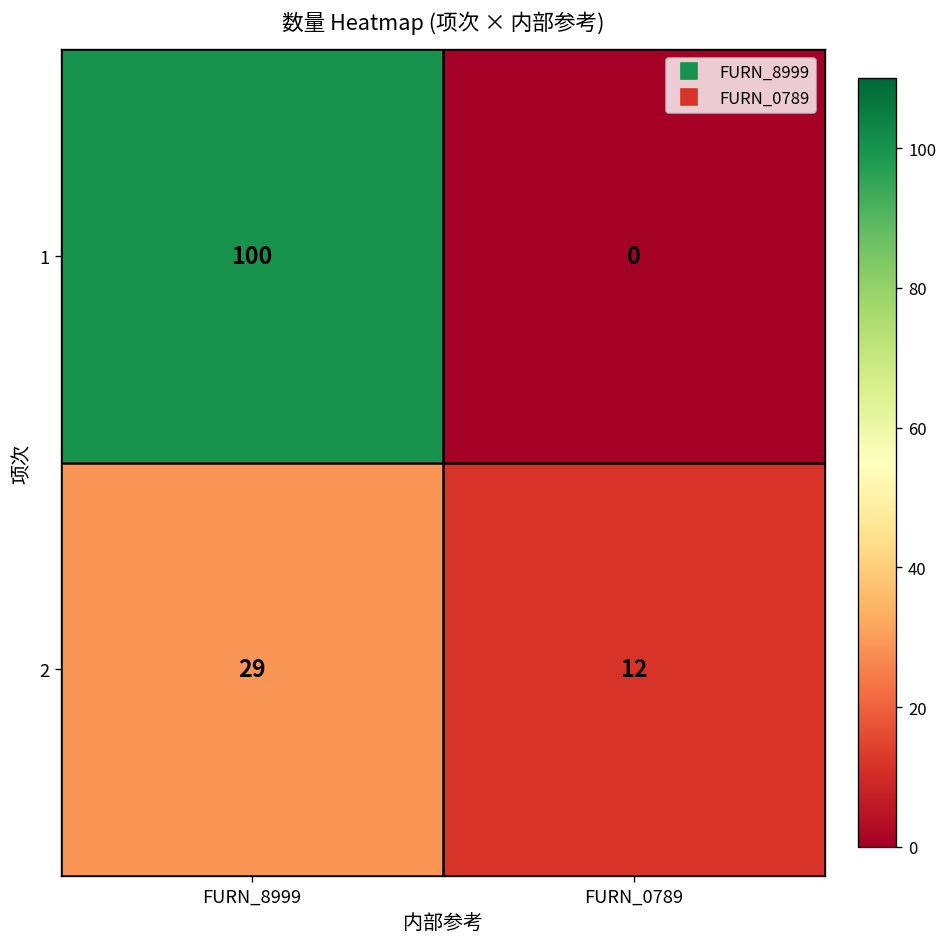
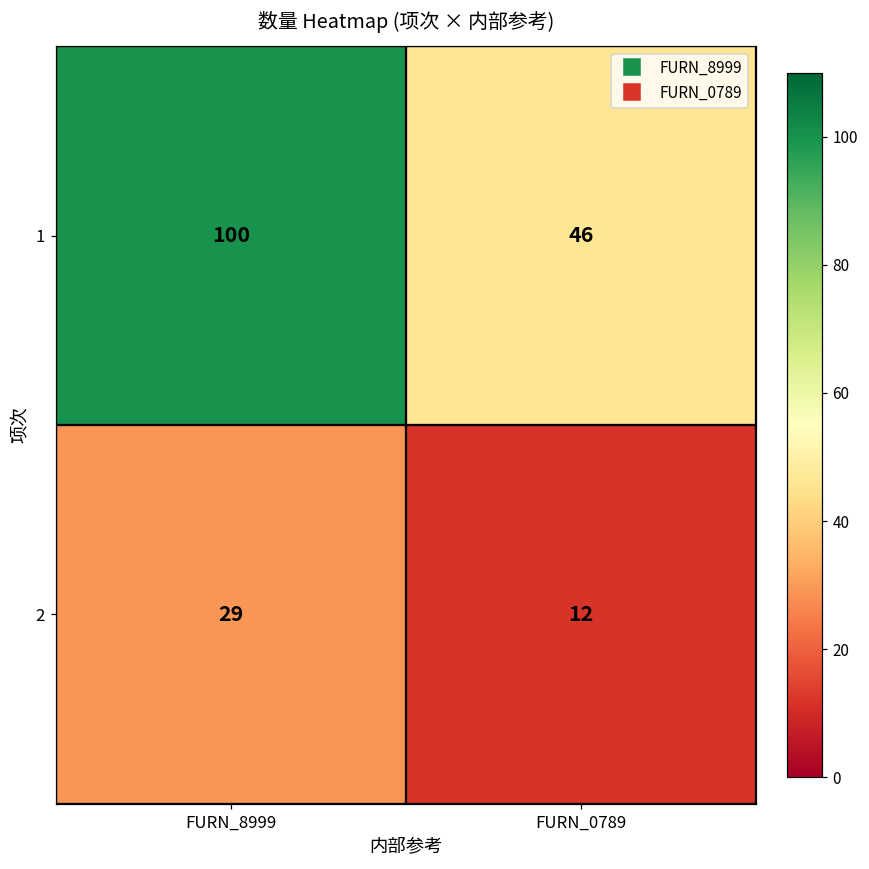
  {
    "1": {
      "FURN_8999": 100,
-     "FURN_0789": 0
+     "FURN_0789": 46
    },
    "2": {
      "FURN_8999": 29,
      "FURN_0789": 12
    }
  }
